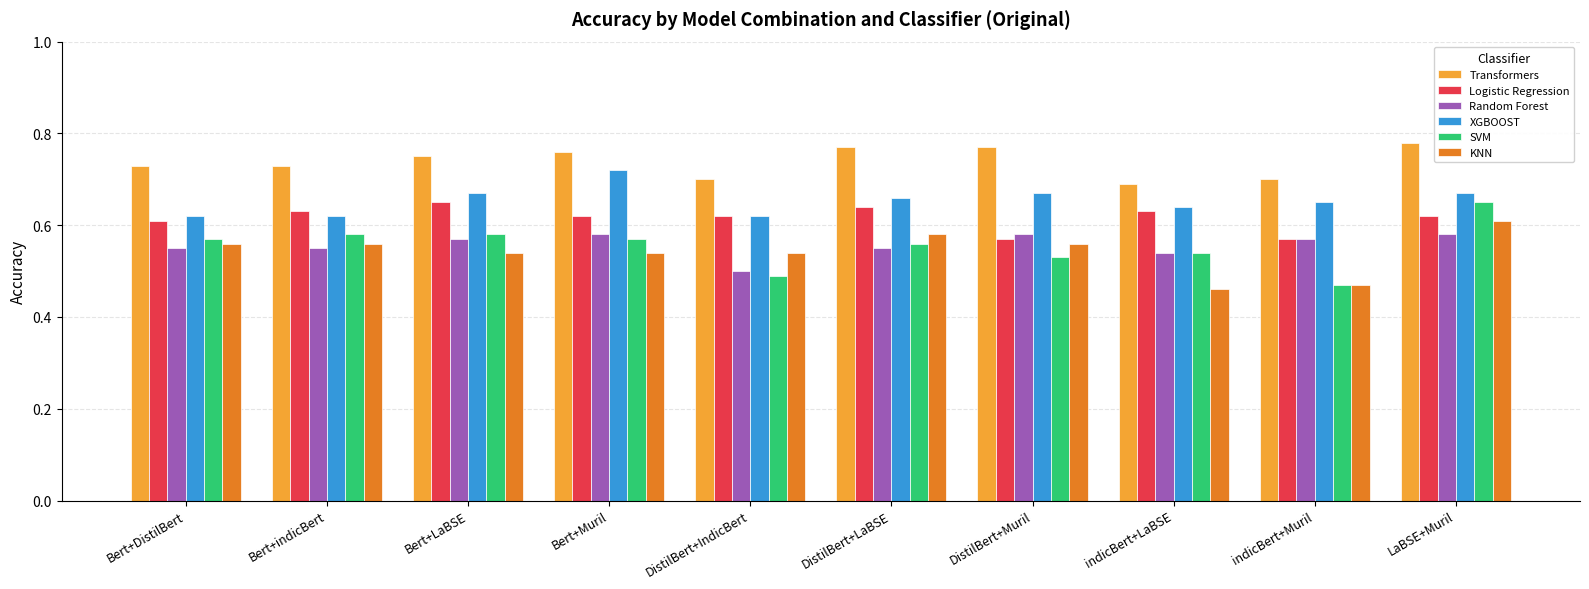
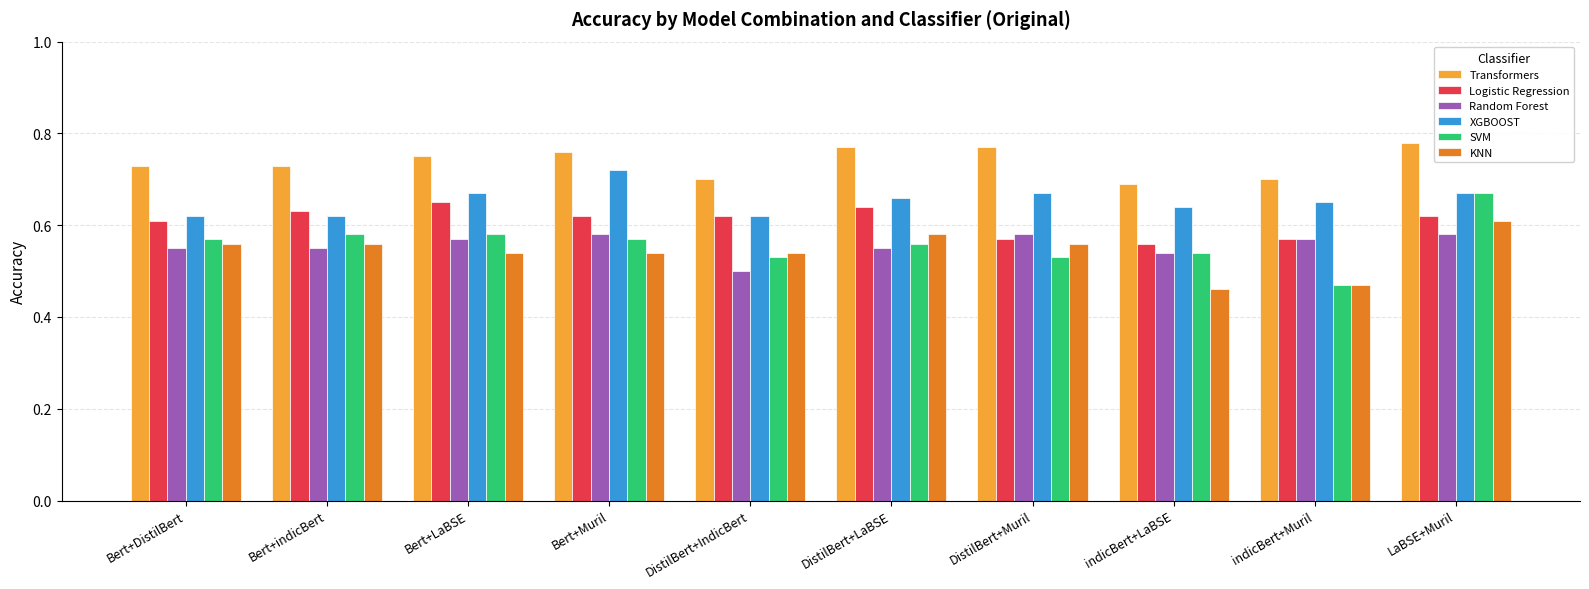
  {
    "Logistic Regression": {
      "Bert+DistilBert": 0.61,
      "Bert+indicBert": 0.63,
      "Bert+LaBSE": 0.65,
      "Bert+Muril": 0.62,
      "DistilBert+IndicBert": 0.62,
      "DistilBert+LaBSE": 0.64,
      "DistilBert+Muril": 0.57,
-     "indicBert+LaBSE": 0.63,
+     "indicBert+LaBSE": 0.56,
      "indicBert+Muril": 0.57,
      "LaBSE+Muril": 0.62
    },
    "Random Forest": {
      "Bert+DistilBert": 0.55,
      "Bert+indicBert": 0.55,
      "Bert+LaBSE": 0.57,
      "Bert+Muril": 0.58,
      "DistilBert+IndicBert": 0.50,
      "DistilBert+LaBSE": 0.55,
      "DistilBert+Muril": 0.58,
      "indicBert+LaBSE": 0.54,
      "indicBert+Muril": 0.57,
      "LaBSE+Muril": 0.58
    },
    "XGBOOST": {
      "Bert+DistilBert": 0.62,
      "Bert+indicBert": 0.62,
      "Bert+LaBSE": 0.67,
      "Bert+Muril": 0.72,
      "DistilBert+IndicBert": 0.62,
      "DistilBert+LaBSE": 0.66,
      "DistilBert+Muril": 0.67,
      "indicBert+LaBSE": 0.64,
      "indicBert+Muril": 0.65,
      "LaBSE+Muril": 0.67
    },
    "SVM": {
      "Bert+DistilBert": 0.57,
      "Bert+indicBert": 0.58,
      "Bert+LaBSE": 0.58,
      "Bert+Muril": 0.57,
-     "DistilBert+IndicBert": 0.49,
+     "DistilBert+IndicBert": 0.53,
      "DistilBert+LaBSE": 0.56,
      "DistilBert+Muril": 0.53,
      "indicBert+LaBSE": 0.54,
      "indicBert+Muril": 0.47,
-     "LaBSE+Muril": 0.65
+     "LaBSE+Muril": 0.67
    }
  }
